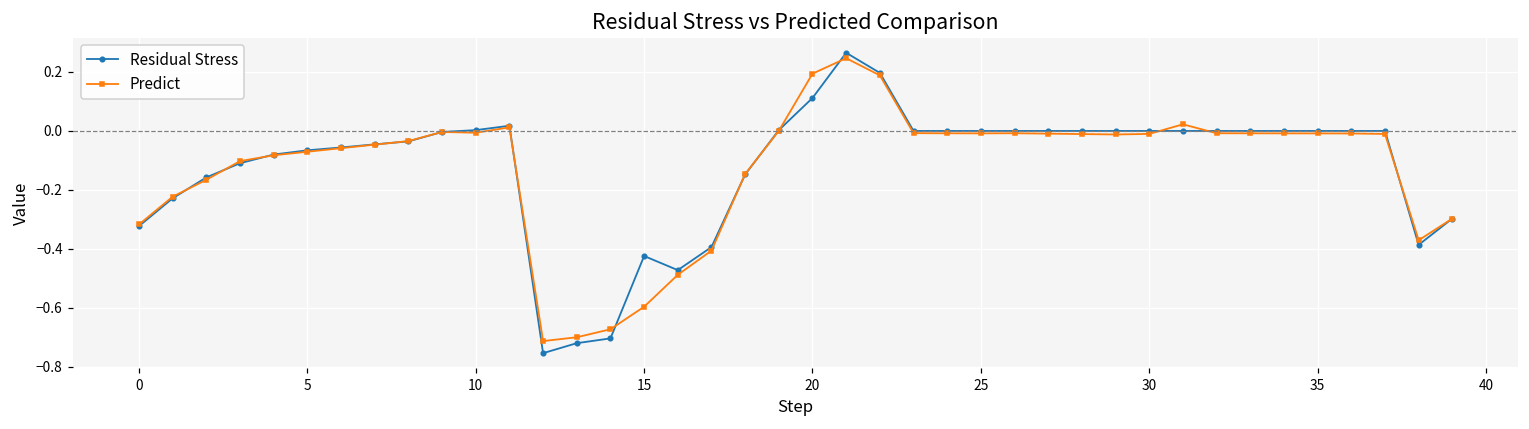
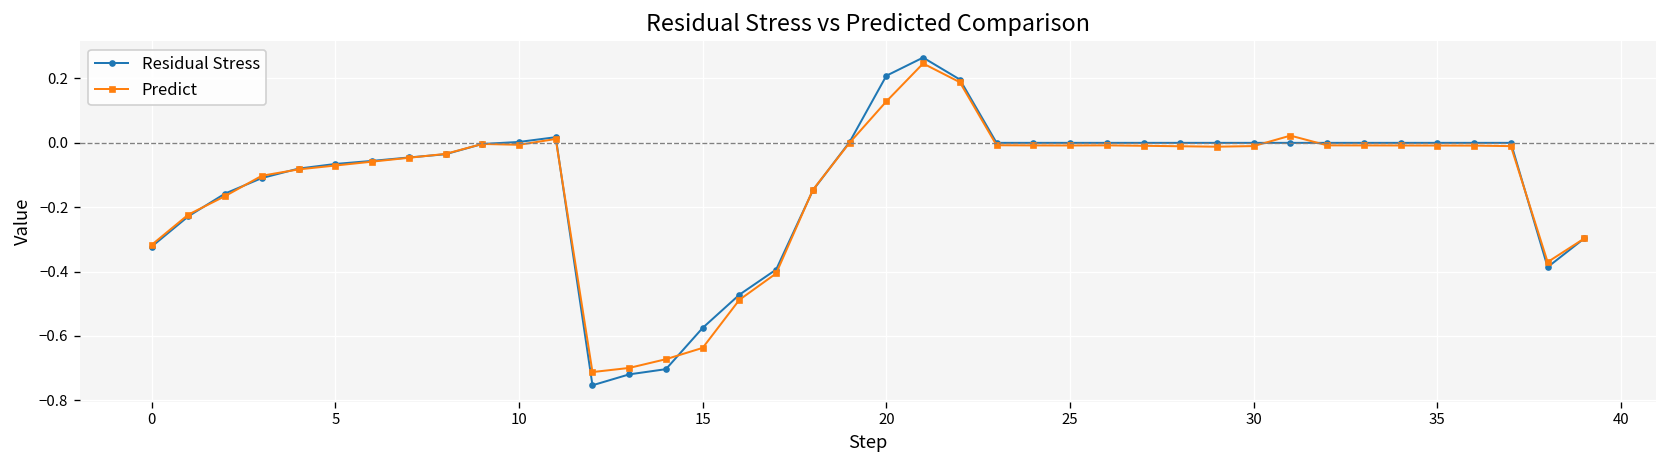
  {
    "Residual Stress": {
-     "15": -0.42,
-     "20": 0.11,
+     "15": -0.57,
+     "20": 0.21,
      "30": 0.00
    },
    "Predict": {
-     "15": -0.60,
-     "20": 0.19,
+     "15": -0.64,
+     "20": 0.13,
      "30": -0.01
    }
  }
